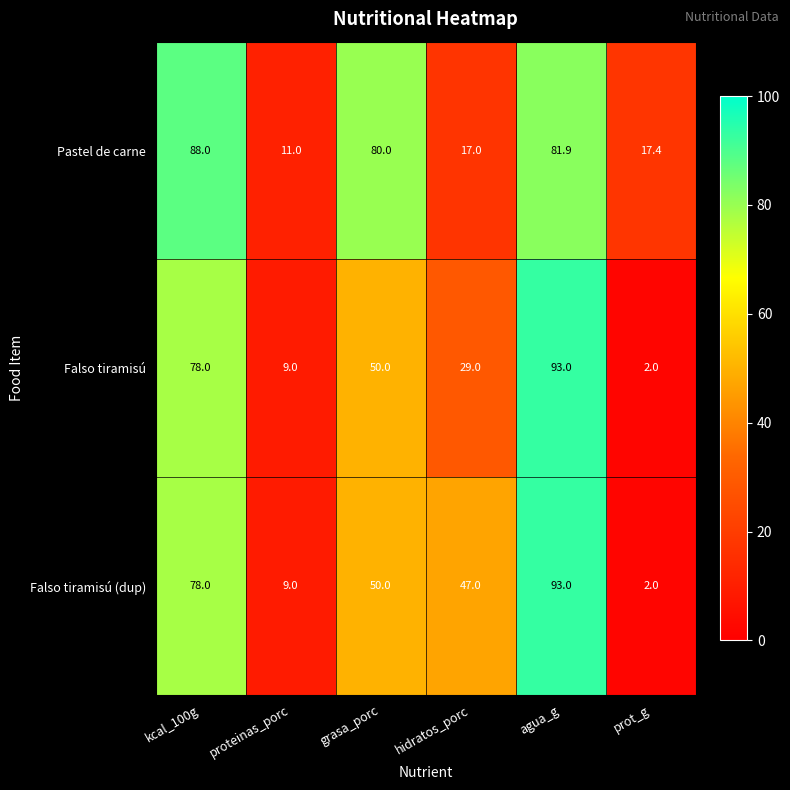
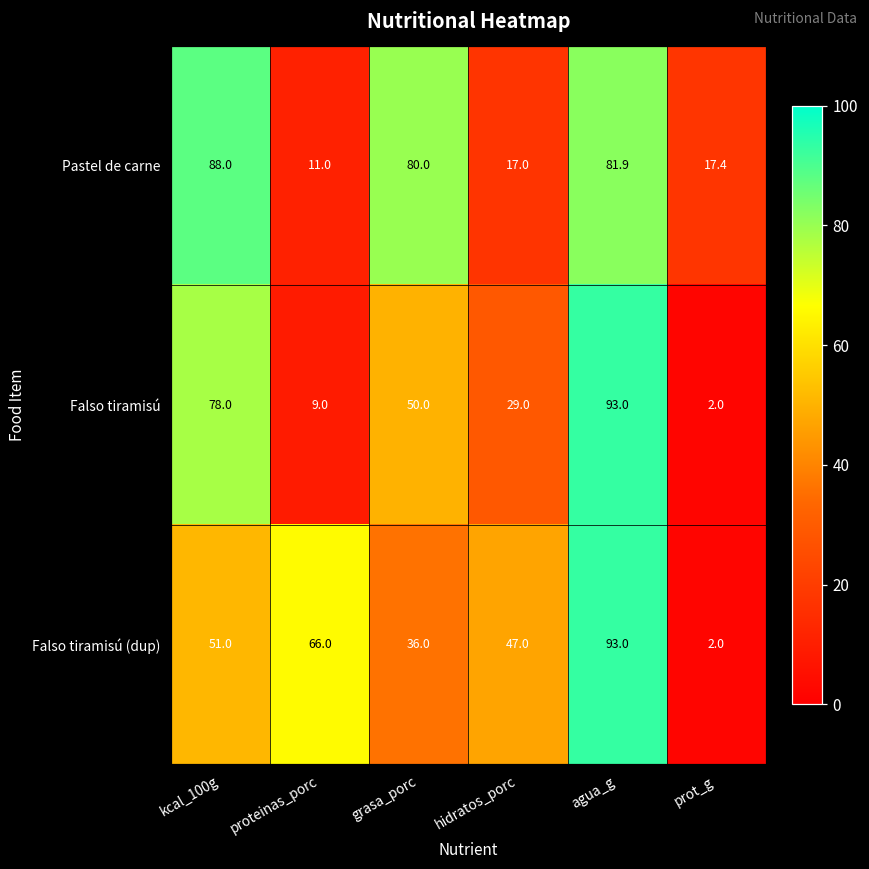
  {
    "Pastel de carne": {
      "kcal_100g": 88.0,
      "proteinas_porc": 11.0,
      "grasa_porc": 80.0,
      "hidratos_porc": 17.0,
      "agua_g": 81.9,
      "prot_g": 17.4
    },
    "Falso tiramisú": {
      "kcal_100g": 78.0,
      "proteinas_porc": 9.0,
      "grasa_porc": 50.0,
      "hidratos_porc": 29.0,
      "agua_g": 93.0,
      "prot_g": 2.0
    },
    "Falso tiramisú (dup)": {
-     "kcal_100g": 78.0,
-     "proteinas_porc": 9.0,
-     "grasa_porc": 50.0,
+     "kcal_100g": 51.0,
+     "proteinas_porc": 66.0,
+     "grasa_porc": 36.0,
      "hidratos_porc": 47.0,
      "agua_g": 93.0,
      "prot_g": 2.0
    }
  }
